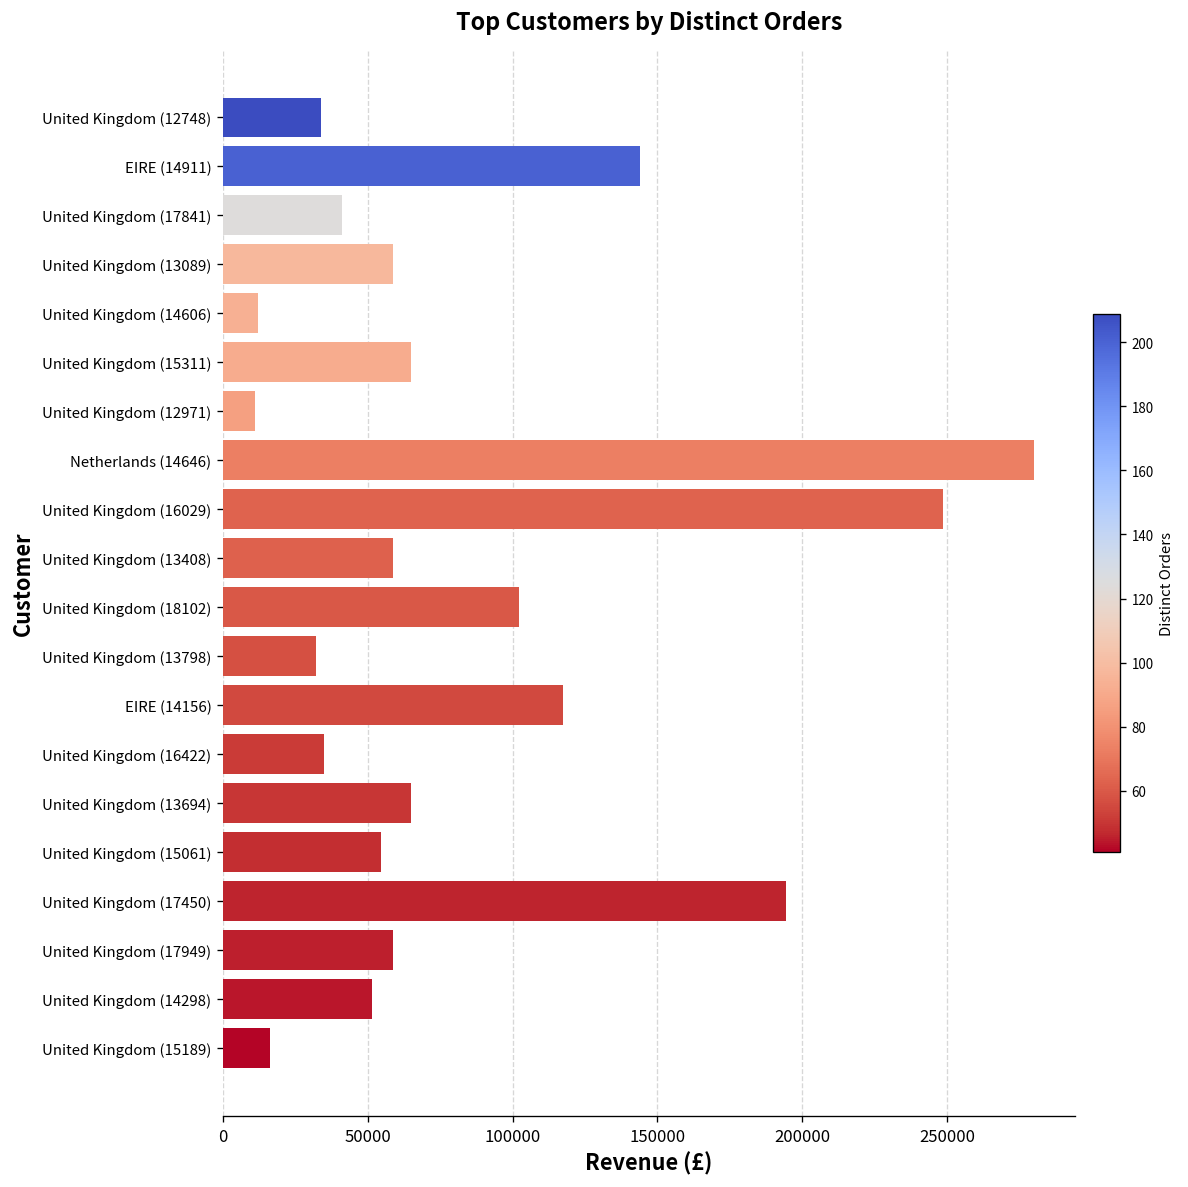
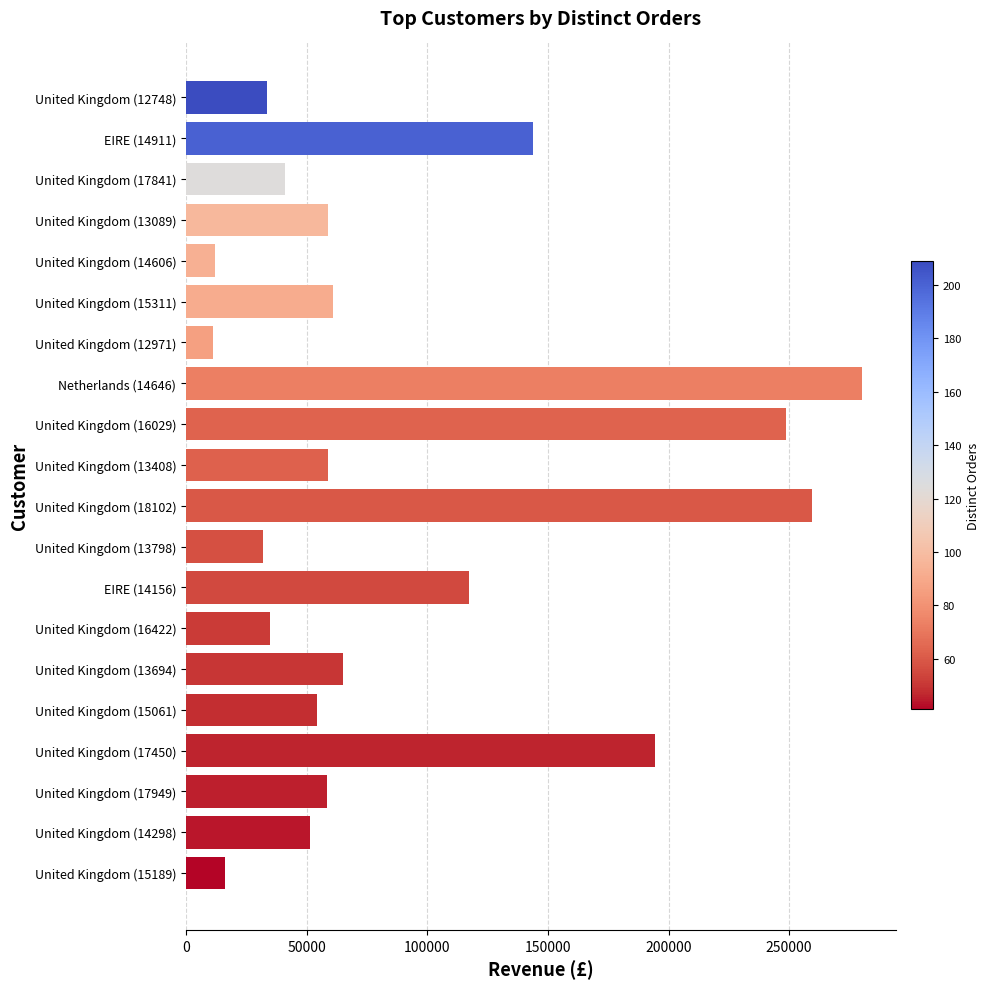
  {
    "United Kingdom (12748)": 34000,
    "EIRE (14911)": 144000,
    "United Kingdom (17841)": 41000,
    "United Kingdom (13089)": 59000,
    "United Kingdom (14606)": 12000,
-   "United Kingdom (15311)": 65000,
+   "United Kingdom (15311)": 61000,
    "United Kingdom (12971)": 11000,
    "Netherlands (14646)": 280000,
    "United Kingdom (16029)": 249000,
    "United Kingdom (13408)": 59000,
-   "United Kingdom (18102)": 102000,
+   "United Kingdom (18102)": 260000,
    "United Kingdom (13798)": 32000,
    "EIRE (14156)": 117000,
    "United Kingdom (16422)": 35000,
    "United Kingdom (13694)": 65000,
    "United Kingdom (15061)": 55000,
    "United Kingdom (17450)": 195000,
    "United Kingdom (17949)": 59000,
    "United Kingdom (14298)": 52000,
    "United Kingdom (15189)": 16000
  }
